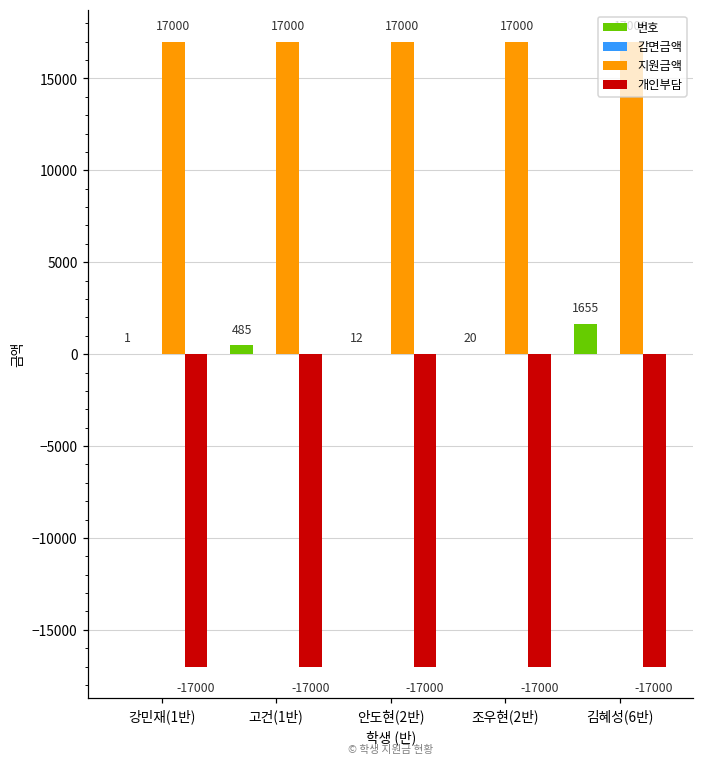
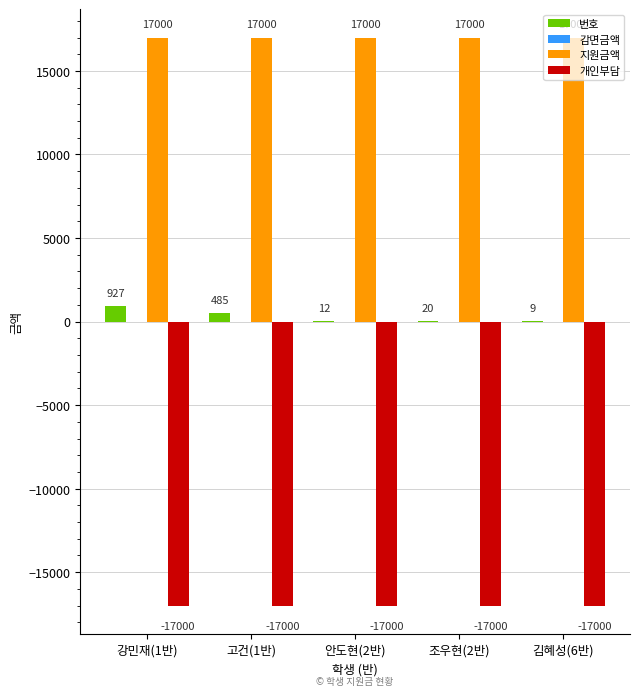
  {
    "번호": {
-     "강민재(1반)": 1,
+     "강민재(1반)": 927,
      "고건(1반)": 485,
      "안도현(2반)": 12,
      "조우현(2반)": 20,
-     "김혜성(6반)": 1655
+     "김혜성(6반)": 9
    },
    "감면금액": {
      "강민재(1반)": 0,
      "고건(1반)": 0,
      "안도현(2반)": 0,
      "조우현(2반)": 0,
      "김혜성(6반)": 0
    },
    "지원금액": {
      "강민재(1반)": 17000,
      "고건(1반)": 17000,
      "안도현(2반)": 17000,
      "조우현(2반)": 17000
    },
    "개인부담": {
      "강민재(1반)": -17000,
      "고건(1반)": -17000,
      "안도현(2반)": -17000,
      "조우현(2반)": -17000,
      "김혜성(6반)": -17000
    }
  }
